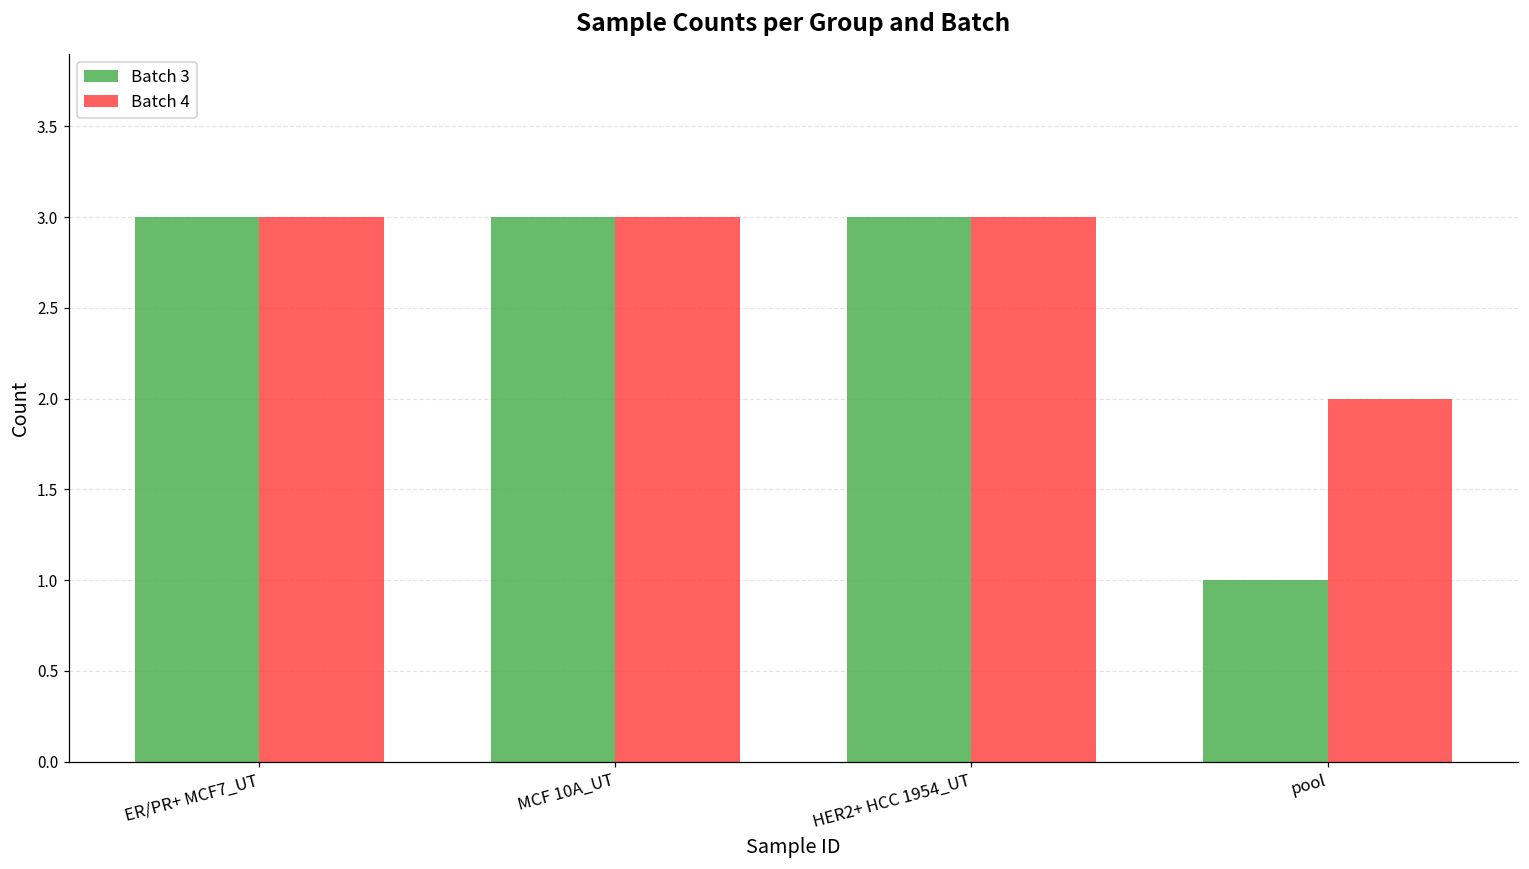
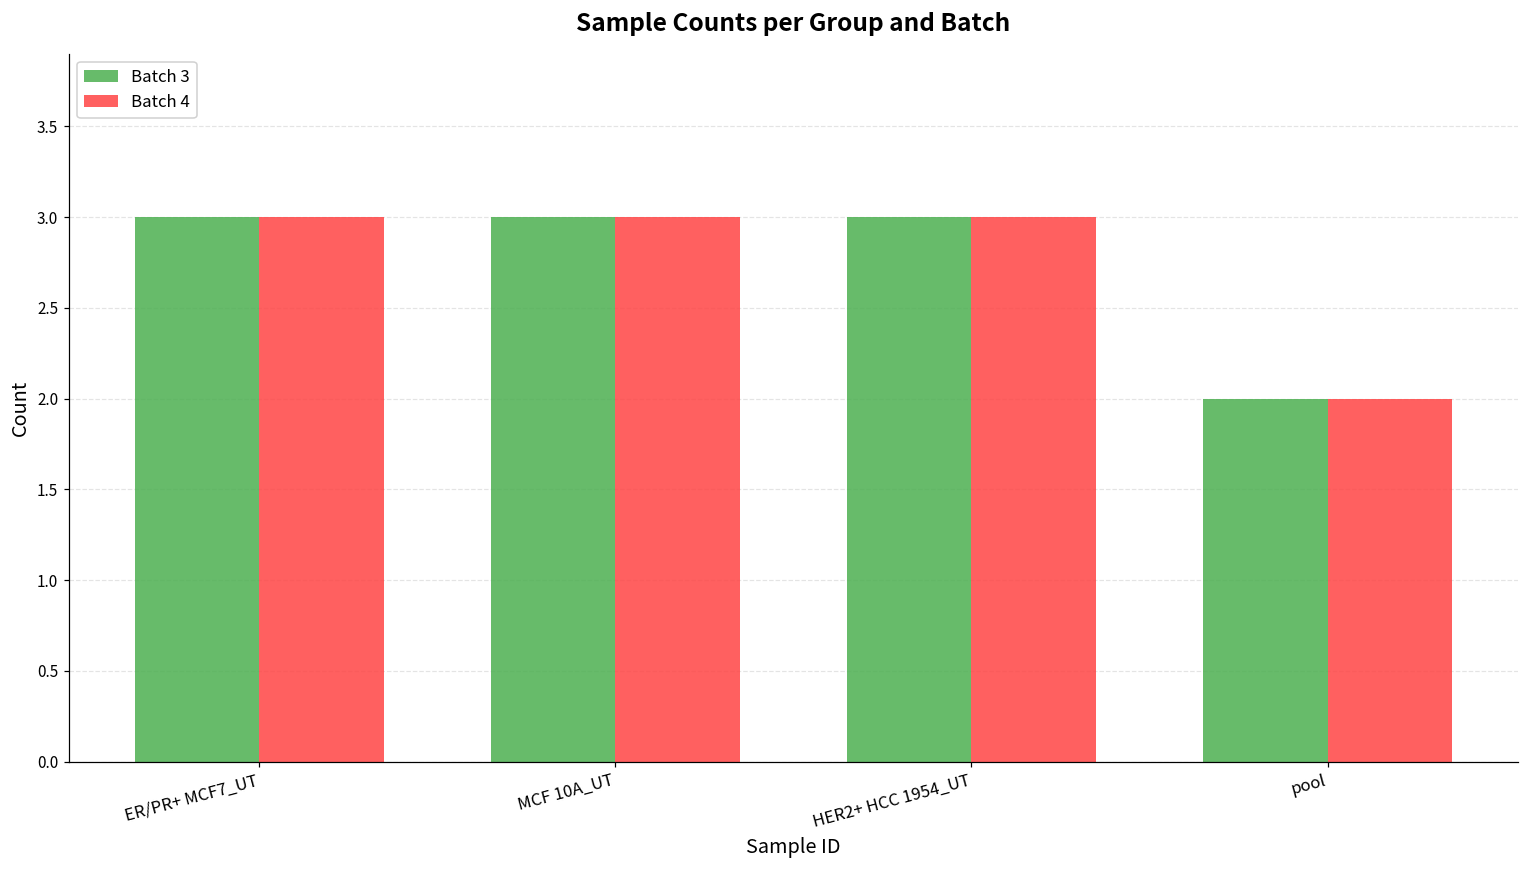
  {
    "Batch 3": {
      "ER/PR+ MCF7_UT": 3,
      "MCF 10A_UT": 3,
      "HER2+ HCC 1954_UT": 3,
-     "pool": 1
+     "pool": 2
    },
    "Batch 4": {
      "ER/PR+ MCF7_UT": 3,
      "MCF 10A_UT": 3,
      "HER2+ HCC 1954_UT": 3,
      "pool": 2
    }
  }
